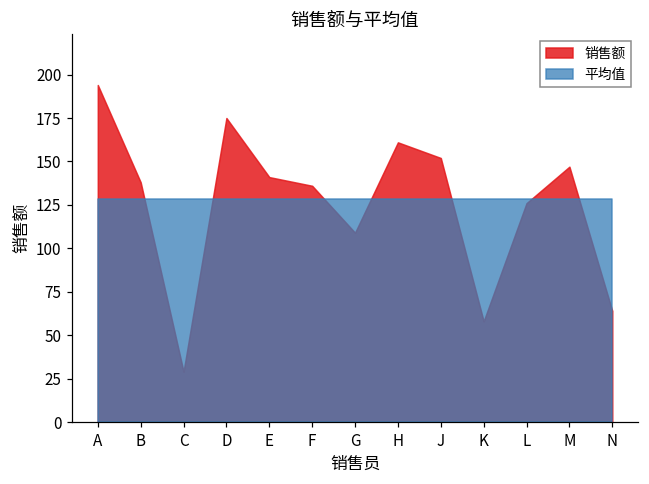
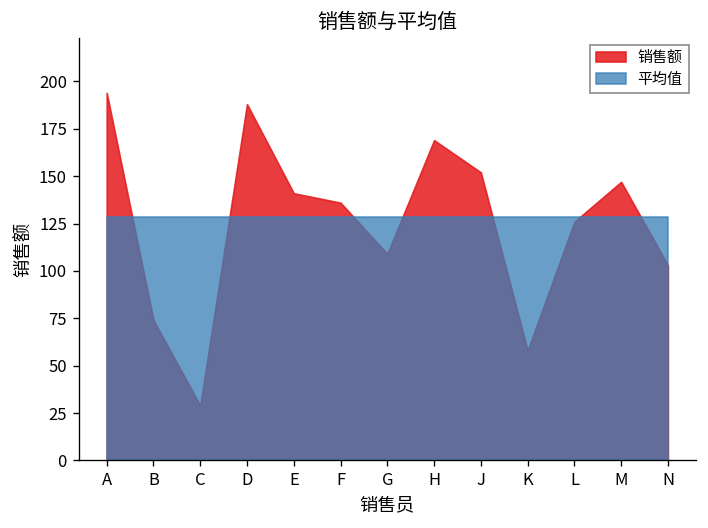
  {
    "销售额": {
      "A": 194,
-     "B": 138,
+     "B": 74,
      "C": 29,
-     "D": 175,
+     "D": 188,
      "E": 141,
      "F": 136,
      "G": 109,
-     "H": 161,
+     "H": 169,
      "J": 152,
      "K": 58,
      "L": 126,
      "M": 147,
-     "N": 64
+     "N": 103
    },
    "平均值": {
      "A": 129,
      "B": 129,
      "C": 129,
      "D": 129,
      "E": 129,
      "F": 129,
      "G": 129,
      "H": 129,
      "J": 129,
      "K": 129,
      "L": 129,
      "M": 129,
      "N": 129
    }
  }
